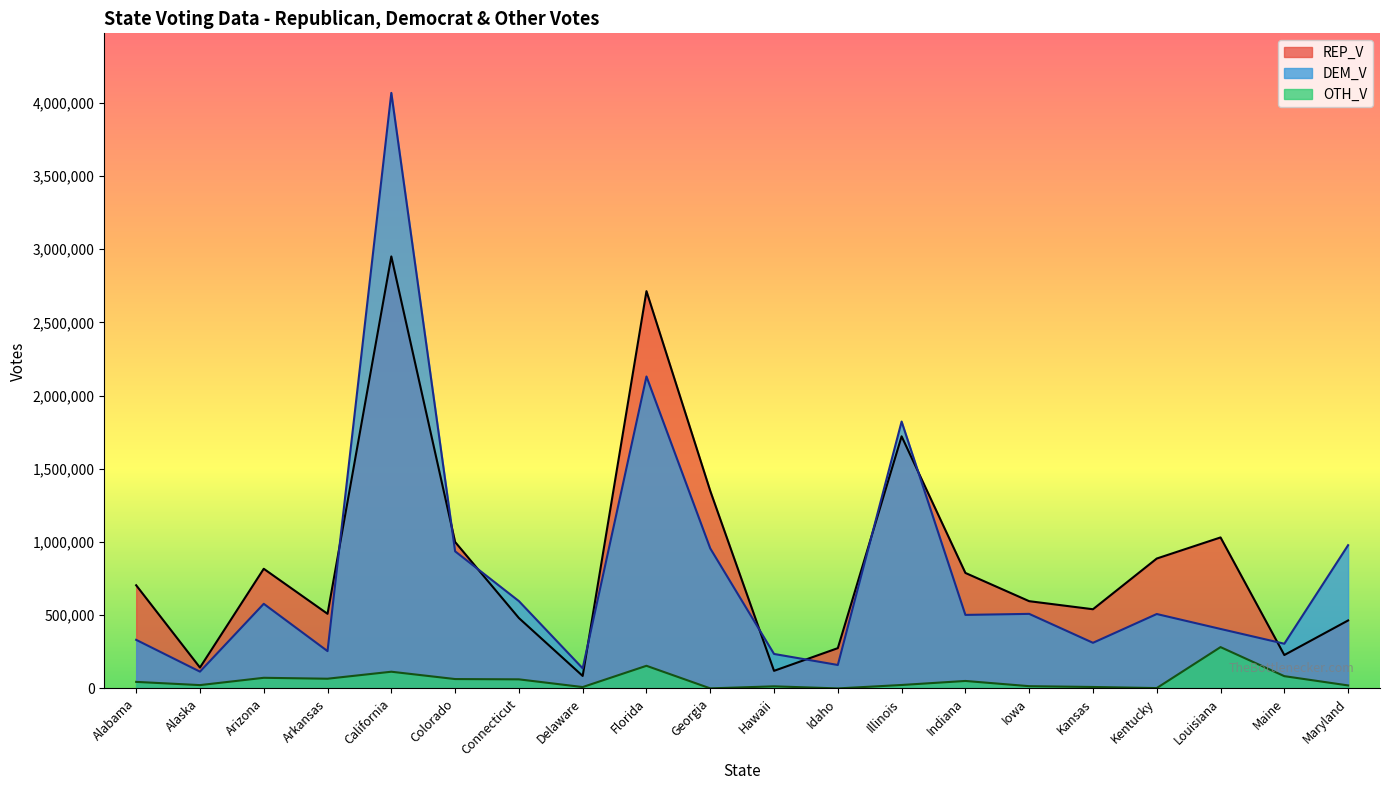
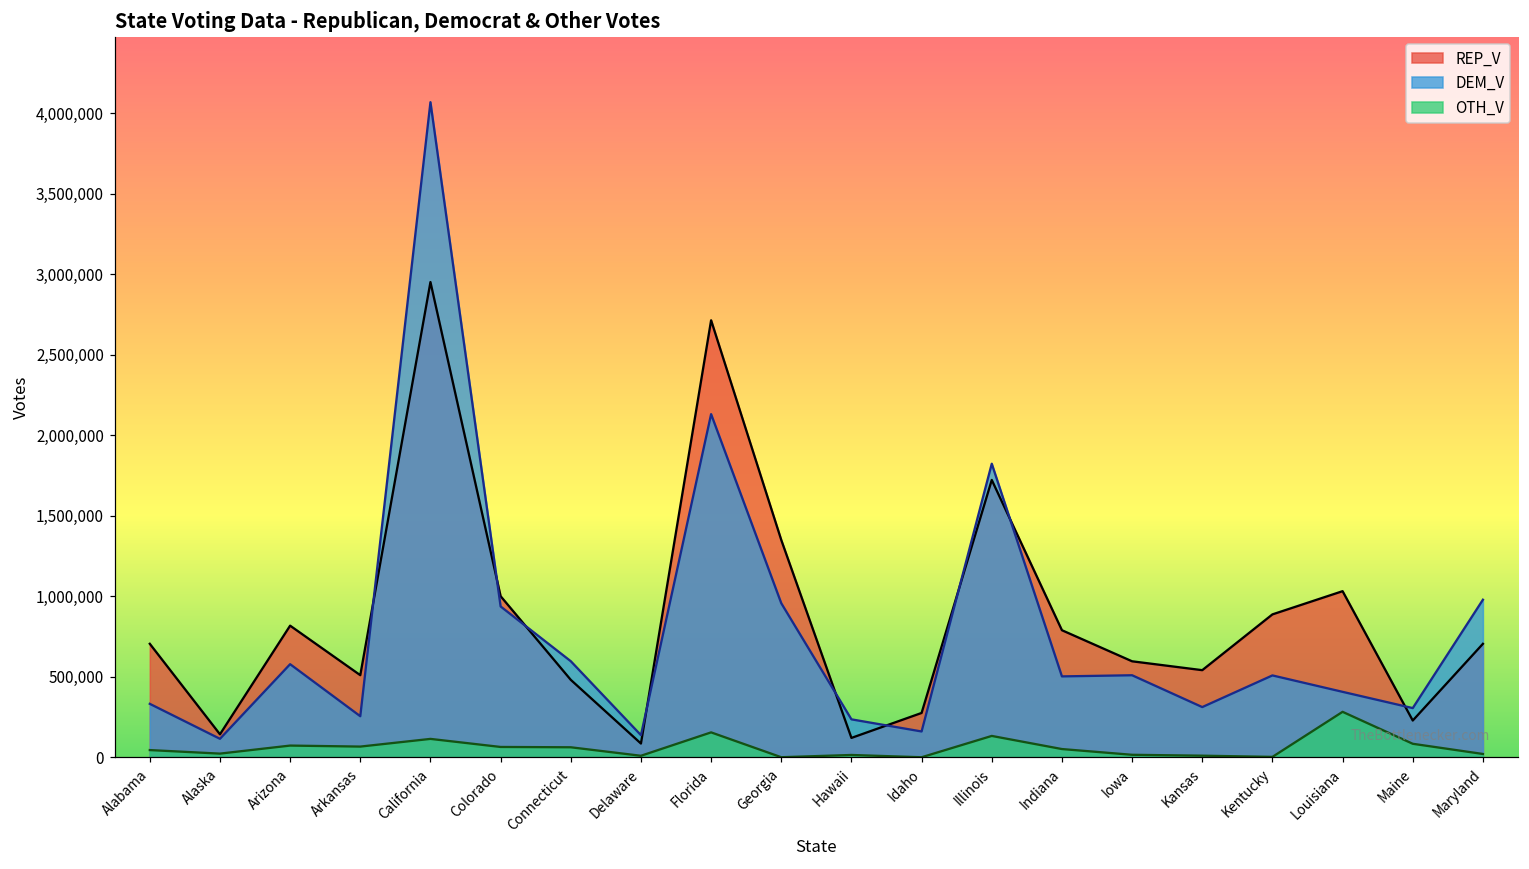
  {
    "REP_V": {
      "Alabama": "700,000",
      "Alaska": "140,000",
      "Arizona": "820,000",
      "Arkansas": "510,000",
      "California": "2,950,000",
      "Colorado": "1,000,000",
      "Connecticut": "480,000",
      "Delaware": "90,000",
      "Florida": "2,710,000",
      "Georgia": "1,350,000",
      "Hawaii": "120,000",
      "Idaho": "280,000",
      "Illinois": "1,720,000",
      "Indiana": "790,000",
      "Iowa": "600,000",
      "Kansas": "540,000",
      "Kentucky": "890,000",
      "Louisiana": "1,030,000",
      "Maine": "230,000",
-     "Maryland": "460,000"
+     "Maryland": "700,000"
    },
    "DEM_V": {
      "Alabama": "330,000",
      "Alaska": "110,000",
      "Arizona": "580,000",
      "Arkansas": "250,000",
      "California": "4,070,000",
      "Colorado": "940,000",
      "Connecticut": "600,000",
      "Delaware": "140,000",
      "Florida": "2,130,000",
      "Georgia": "960,000",
      "Hawaii": "240,000",
      "Idaho": "160,000",
      "Illinois": "1,820,000",
      "Indiana": "500,000",
      "Iowa": "510,000",
      "Kansas": "310,000",
      "Kentucky": "510,000",
      "Louisiana": "410,000",
      "Maine": "310,000",
      "Maryland": "980,000"
    },
    "OTH_V": {
      "Alabama": "40,000",
      "Alaska": "20,000",
      "Arizona": "70,000",
      "Arkansas": "70,000",
      "California": "110,000",
      "Colorado": "60,000",
      "Connecticut": "60,000",
      "Delaware": "10,000",
      "Florida": "150,000",
      "Georgia": "0",
      "Hawaii": "10,000",
      "Idaho": "0",
-     "Illinois": "20,000",
+     "Illinois": "130,000",
      "Indiana": "50,000",
      "Iowa": "20,000",
      "Kansas": "10,000",
      "Kentucky": "0",
      "Louisiana": "280,000",
      "Maine": "80,000",
      "Maryland": "20,000"
    }
  }
